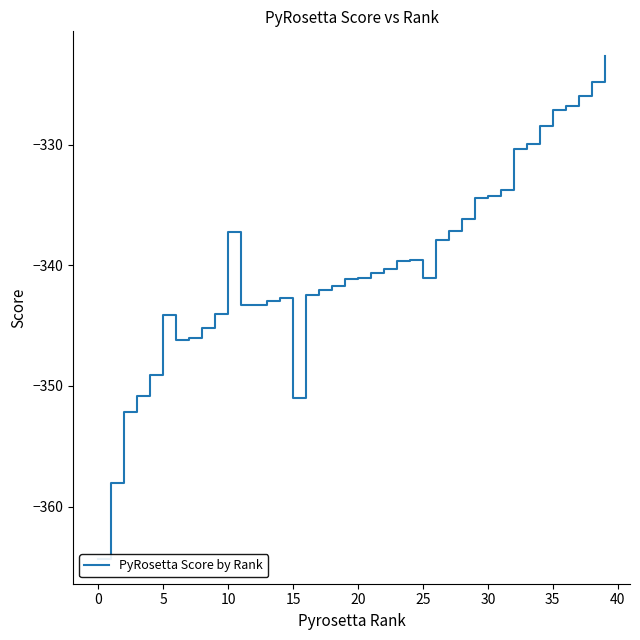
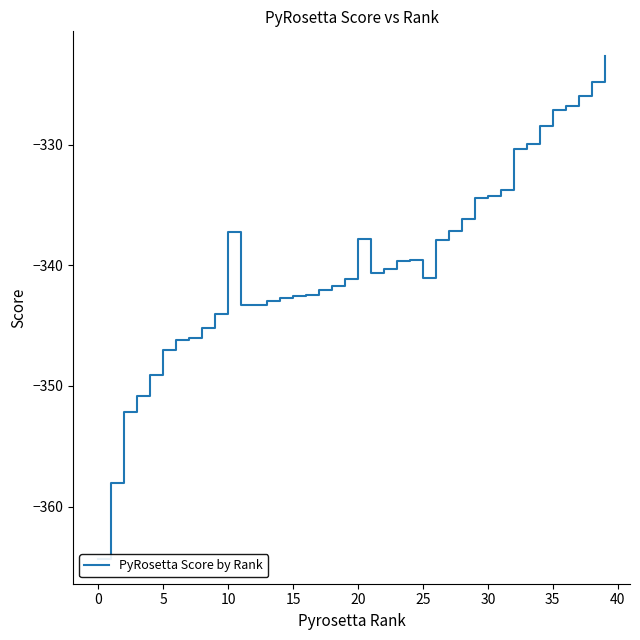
  {
-   "5": -344.1,
+   "5": -347.0,
    "10": -337.2,
-   "15": -351.0,
-   "20": -341.1,
+   "15": -342.5,
+   "20": -337.8,
    "25": -341.0,
    "30": -334.2,
    "35": -327.2
  }
